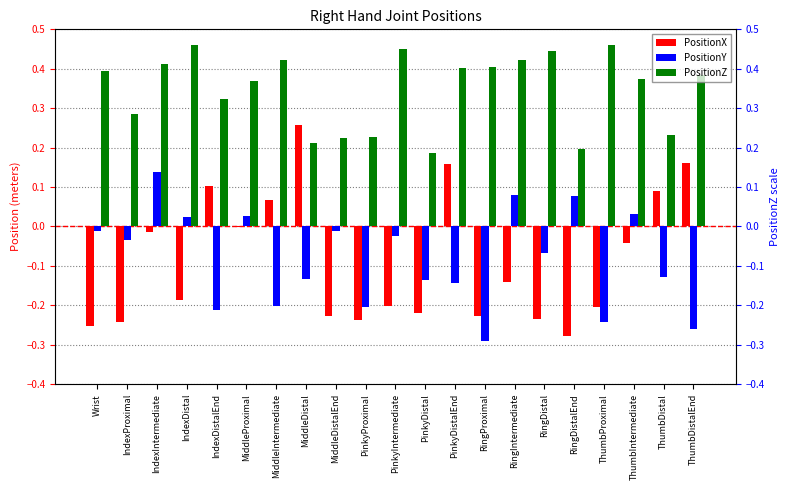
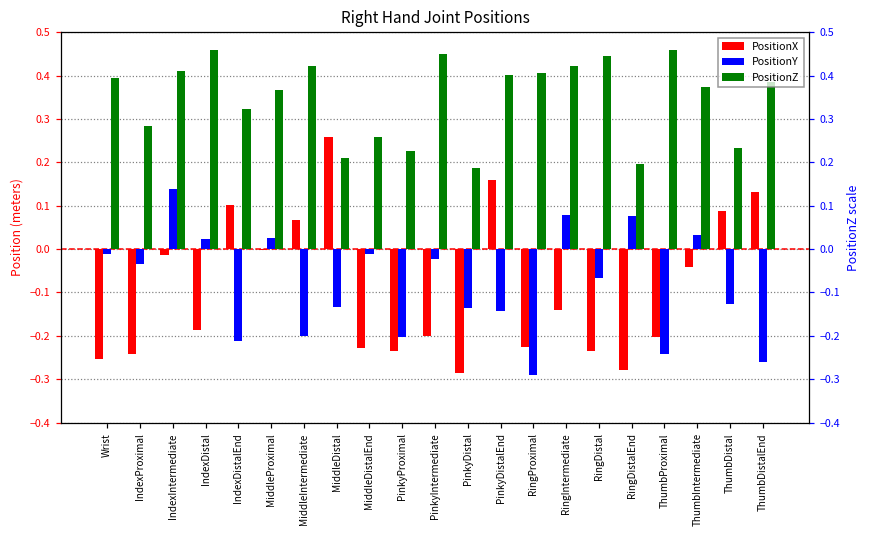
  {
    "PositionX": {
      "Wrist": -0.25,
      "IndexProximal": -0.24,
      "IndexIntermediate": -0.01,
      "IndexDistal": -0.19,
      "IndexDistalEnd": 0.10,
      "MiddleIntermediate": 0.07,
      "MiddleDistal": 0.26,
      "MiddleDistalEnd": -0.23,
      "PinkyProximal": -0.24,
      "PinkyIntermediate": -0.20,
-     "PinkyDistal": -0.22,
+     "PinkyDistal": -0.28,
      "PinkyDistalEnd": 0.16,
      "RingProximal": -0.23,
      "RingIntermediate": -0.14,
      "RingDistal": -0.23,
      "RingDistalEnd": -0.28,
      "ThumbProximal": -0.20,
      "ThumbIntermediate": -0.04,
      "ThumbDistal": 0.09,
-     "ThumbDistalEnd": 0.16
+     "ThumbDistalEnd": 0.13
    },
    "PositionY": {
      "Wrist": -0.01,
      "IndexProximal": -0.03,
      "IndexIntermediate": 0.14,
      "IndexDistal": 0.02,
      "IndexDistalEnd": -0.21,
      "MiddleProximal": 0.03,
      "MiddleIntermediate": -0.20,
      "MiddleDistal": -0.13,
      "MiddleDistalEnd": -0.01,
      "PinkyProximal": -0.20,
      "PinkyIntermediate": -0.02,
      "PinkyDistal": -0.14,
      "PinkyDistalEnd": -0.14,
      "RingProximal": -0.29,
      "RingIntermediate": 0.08,
      "RingDistal": -0.07,
      "RingDistalEnd": 0.08,
      "ThumbProximal": -0.24,
      "ThumbIntermediate": 0.03,
      "ThumbDistal": -0.13,
      "ThumbDistalEnd": -0.26
    },
    "PositionZ": {
      "Wrist": 0.40,
      "IndexProximal": 0.28,
      "IndexIntermediate": 0.41,
      "IndexDistal": 0.46,
      "IndexDistalEnd": 0.32,
      "MiddleProximal": 0.37,
      "MiddleIntermediate": 0.42,
      "MiddleDistal": 0.21,
-     "MiddleDistalEnd": 0.22,
+     "MiddleDistalEnd": 0.26,
      "PinkyProximal": 0.23,
      "PinkyIntermediate": 0.45,
      "PinkyDistal": 0.19,
      "PinkyDistalEnd": 0.40,
      "RingProximal": 0.41,
      "RingIntermediate": 0.42,
      "RingDistal": 0.45,
      "RingDistalEnd": 0.20,
      "ThumbProximal": 0.46,
      "ThumbIntermediate": 0.37,
      "ThumbDistal": 0.23
    }
  }
